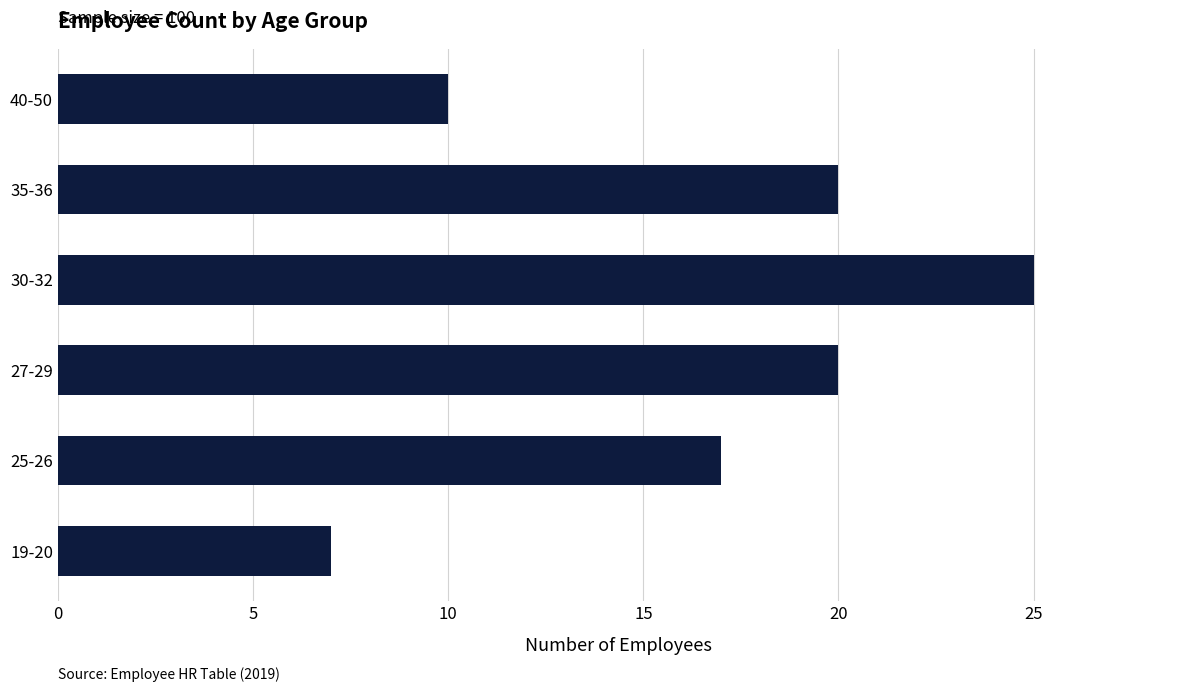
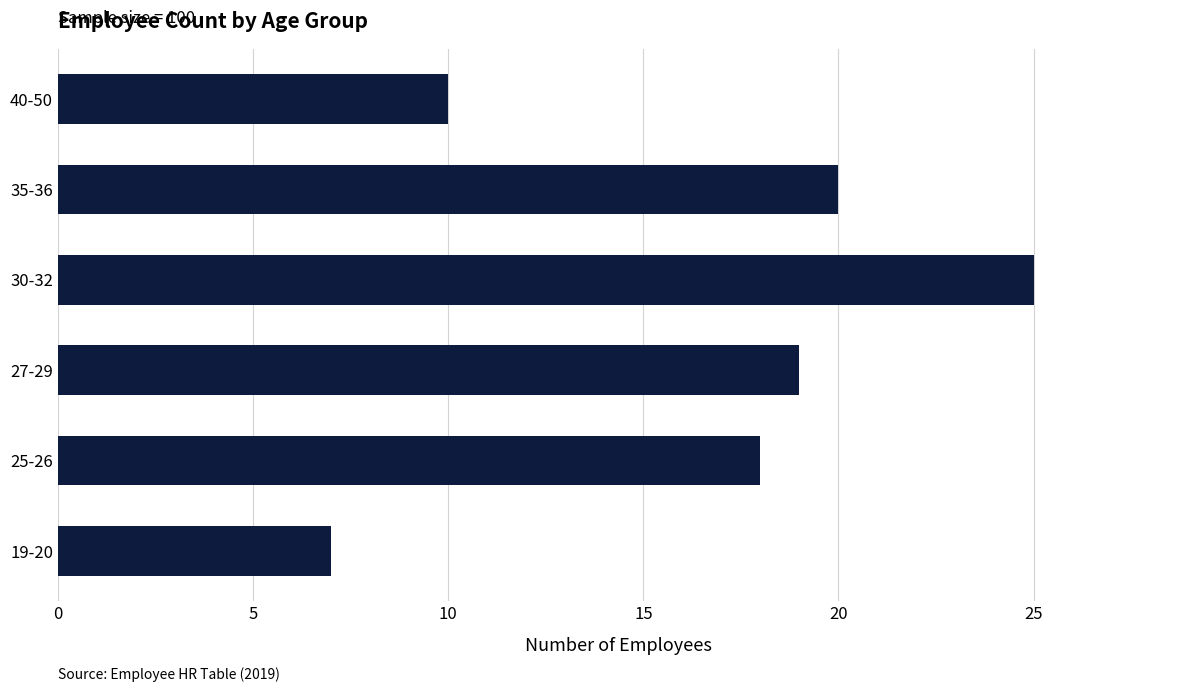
  {
    "40-50": 10,
    "35-36": 20,
    "30-32": 25,
-   "27-29": 20,
-   "25-26": 17,
+   "27-29": 19,
+   "25-26": 18,
    "19-20": 7
  }
